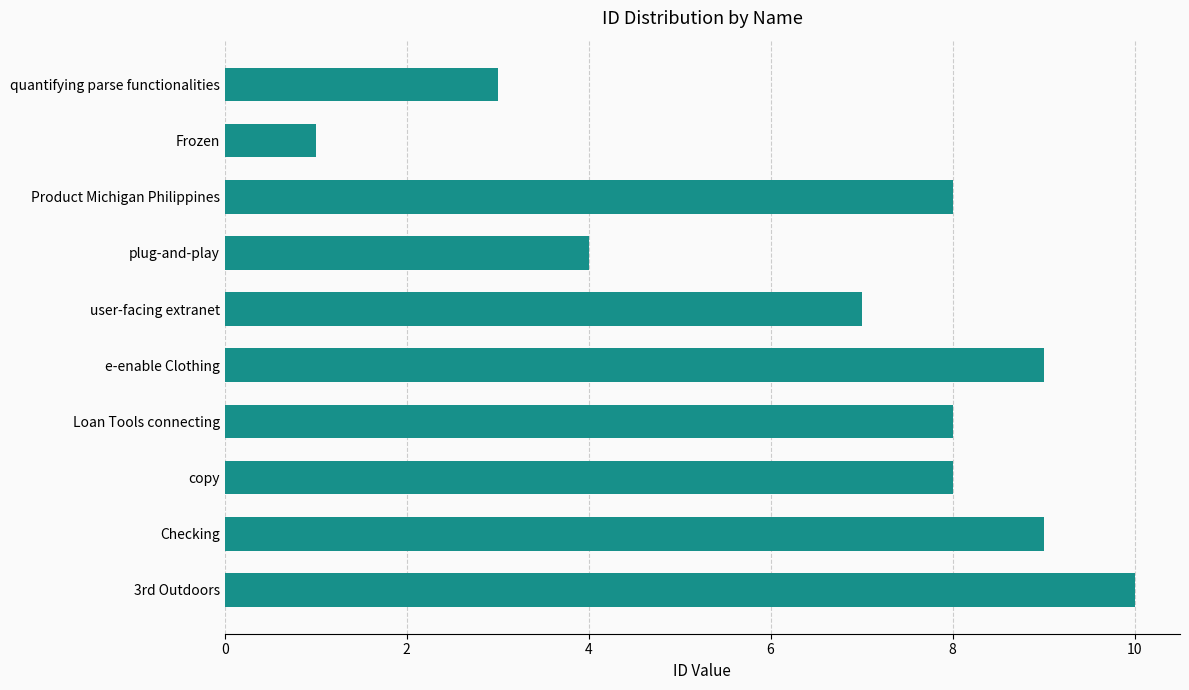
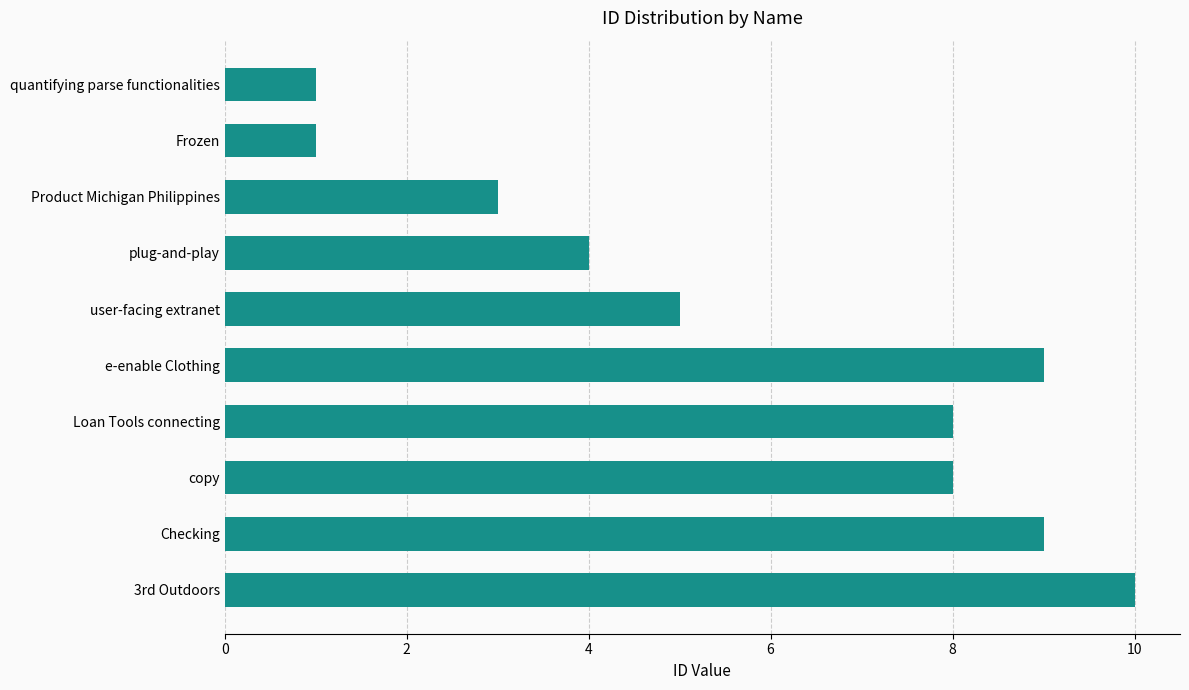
  {
-   "quantifying parse functionalities": 3,
+   "quantifying parse functionalities": 1,
    "Frozen": 1,
-   "Product Michigan Philippines": 8,
+   "Product Michigan Philippines": 3,
    "plug-and-play": 4,
-   "user-facing extranet": 7,
+   "user-facing extranet": 5,
    "e-enable Clothing": 9,
    "Loan Tools connecting": 8,
    "copy": 8,
    "Checking": 9,
    "3rd Outdoors": 10
  }
